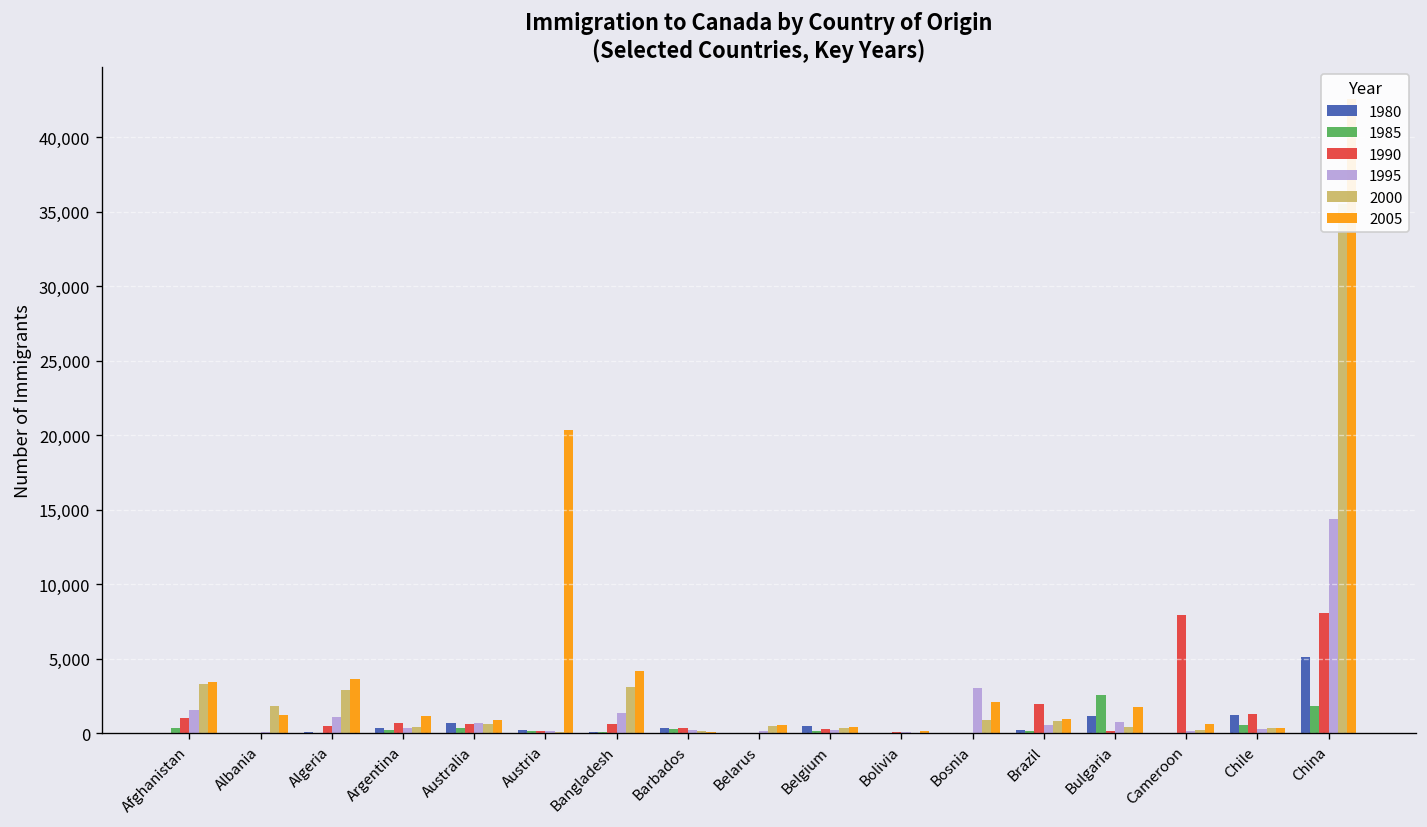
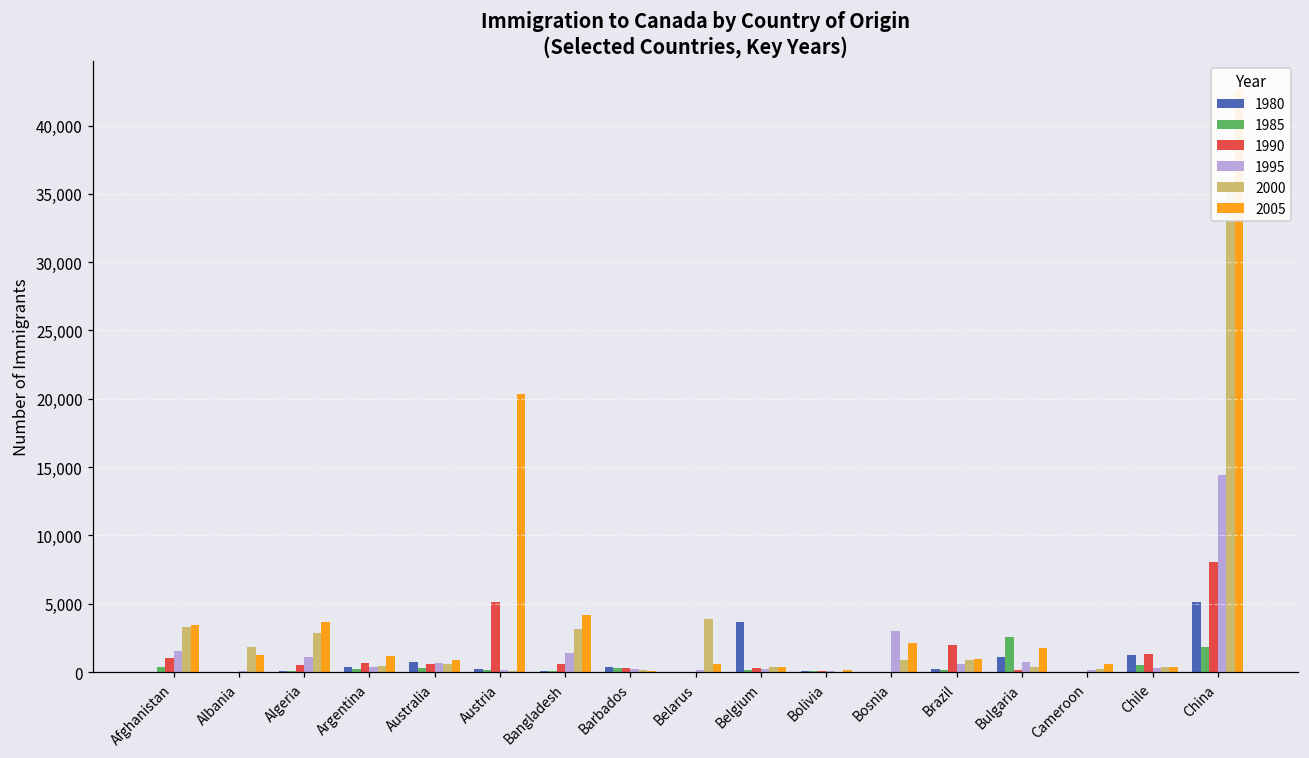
  {
    "1980": {
      "Argentina": "400",
      "Australia": "700",
      "Austria": "200",
      "Barbados": "400",
      "Belarus": "0",
-     "Belgium": "500",
+     "Belgium": "3,700",
      "Bosnia": "0",
      "Brazil": "200",
      "Bulgaria": "1,100",
      "Chile": "1,200",
      "China": "5,100"
    },
    "1985": {
      "Afghanistan": "300",
      "Albania": "0",
      "Australia": "300",
      "Barbados": "300",
      "Belarus": "0",
      "Bosnia": "0",
      "Bulgaria": "2,600",
      "Chile": "500",
      "China": "1,800"
    },
    "1990": {
      "Afghanistan": "1,000",
      "Algeria": "500",
      "Argentina": "700",
      "Australia": "600",
-     "Austria": "200",
+     "Austria": "5,100",
      "Bangladesh": "600",
      "Barbados": "300",
      "Belarus": "0",
      "Belgium": "300",
      "Bosnia": "0",
      "Brazil": "2,000",
-     "Cameroon": "7,900",
+     "Cameroon": "0",
      "Chile": "1,300",
      "China": "8,100"
    },
    "1995": {
      "Afghanistan": "1,500",
      "Algeria": "1,100",
      "Argentina": "400",
      "Australia": "700",
      "Bangladesh": "1,400",
      "Barbados": "200",
      "Belgium": "200",
      "Bosnia": "3,000",
      "Brazil": "600",
      "Bulgaria": "800",
      "Chile": "300",
      "China": "14,400"
    },
    "2000": {
      "Afghanistan": "3,300",
      "Albania": "1,800",
      "Algeria": "2,900",
      "Argentina": "400",
      "Australia": "600",
      "Bangladesh": "3,100",
-     "Belarus": "500",
+     "Belarus": "3,800",
      "Belgium": "400",
      "Bosnia": "900",
      "Brazil": "800",
      "Bulgaria": "400",
      "Cameroon": "200",
      "Chile": "400"
    },
    "2005": {
      "Afghanistan": "3,400",
      "Albania": "1,200",
      "Algeria": "3,600",
      "Argentina": "1,200",
      "Australia": "900",
      "Austria": "20,300",
      "Bangladesh": "4,200",
      "Belarus": "600",
      "Belgium": "400",
      "Bosnia": "2,100",
      "Brazil": "1,000",
      "Bulgaria": "1,700",
      "Cameroon": "600",
      "Chile": "400"
    }
  }
